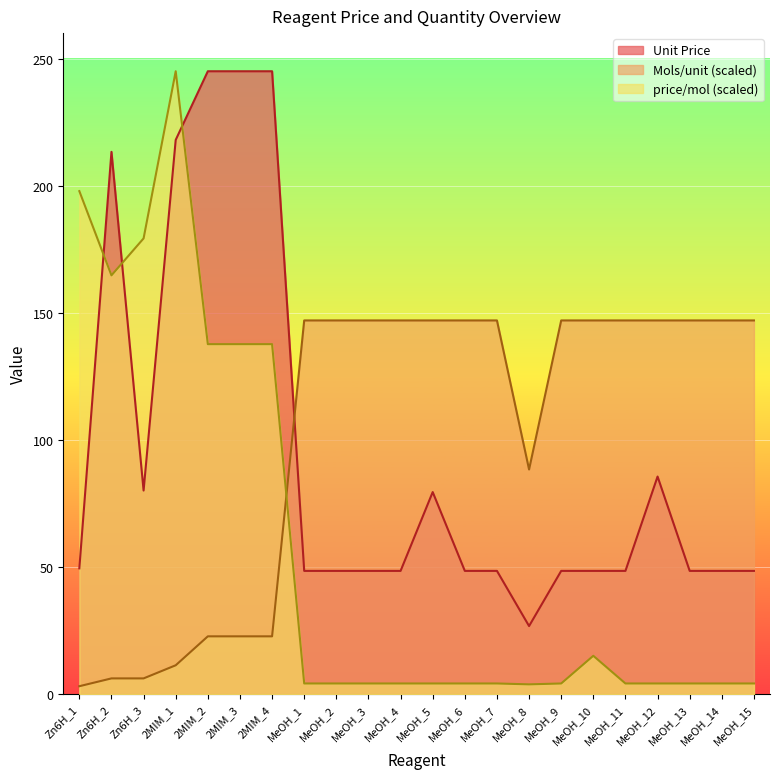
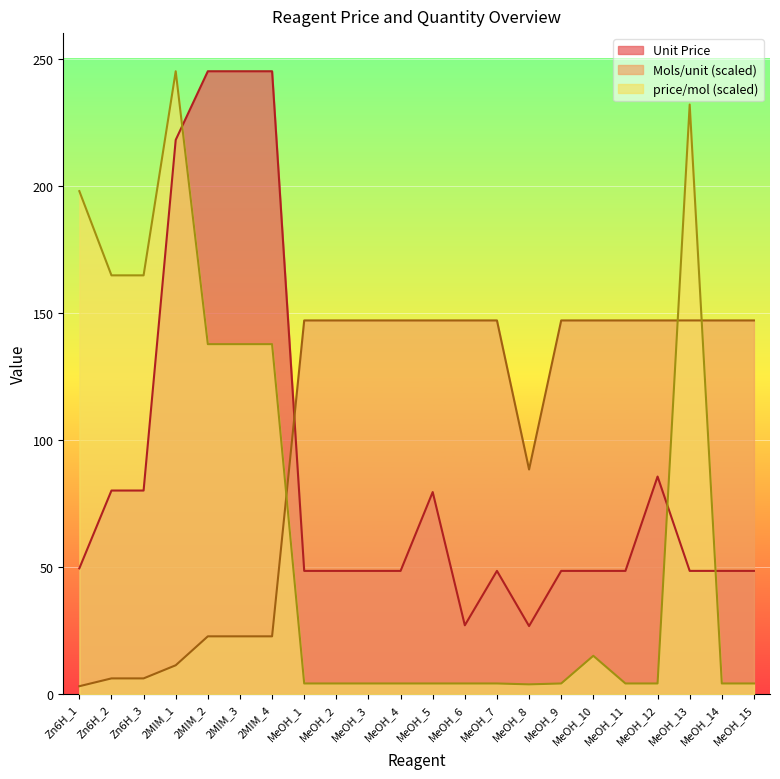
  {
    "Unit Price": {
      "Zn6H_1": 50,
-     "Zn6H_2": 213,
+     "Zn6H_2": 80,
      "Zn6H_3": 80,
      "2MIM_1": 218,
      "2MIM_2": 245,
      "2MIM_3": 245,
      "2MIM_4": 245,
      "MeOH_1": 49,
      "MeOH_2": 49,
      "MeOH_3": 49,
      "MeOH_4": 49,
      "MeOH_5": 80,
-     "MeOH_6": 49,
+     "MeOH_6": 27,
      "MeOH_7": 49,
      "MeOH_8": 27,
      "MeOH_9": 49,
      "MeOH_10": 49,
      "MeOH_11": 49,
      "MeOH_12": 86,
      "MeOH_13": 49,
      "MeOH_14": 49,
      "MeOH_15": 49
    },
    "Mols/unit (scaled)": {
      "Zn6H_1": 3,
      "Zn6H_2": 6,
      "Zn6H_3": 6,
      "2MIM_1": 11,
      "2MIM_2": 23,
      "2MIM_3": 23,
      "2MIM_4": 23,
      "MeOH_1": 147,
      "MeOH_2": 147,
      "MeOH_3": 147,
      "MeOH_4": 147,
      "MeOH_5": 147,
      "MeOH_6": 147,
      "MeOH_7": 147,
      "MeOH_8": 88,
      "MeOH_9": 147,
      "MeOH_10": 147,
      "MeOH_11": 147,
      "MeOH_12": 147,
      "MeOH_13": 147,
      "MeOH_14": 147,
      "MeOH_15": 147
    },
    "price/mol (scaled)": {
      "Zn6H_1": 198,
      "Zn6H_2": 165,
-     "Zn6H_3": 179,
+     "Zn6H_3": 165,
      "2MIM_1": 245,
      "2MIM_2": 138,
      "2MIM_3": 138,
      "2MIM_4": 138,
      "MeOH_1": 4,
      "MeOH_2": 4,
      "MeOH_3": 4,
      "MeOH_4": 4,
      "MeOH_5": 4,
      "MeOH_6": 4,
      "MeOH_7": 4,
      "MeOH_8": 4,
      "MeOH_9": 4,
      "MeOH_10": 15,
      "MeOH_11": 4,
      "MeOH_12": 4,
-     "MeOH_13": 4,
+     "MeOH_13": 232,
      "MeOH_14": 4,
      "MeOH_15": 4
    }
  }
